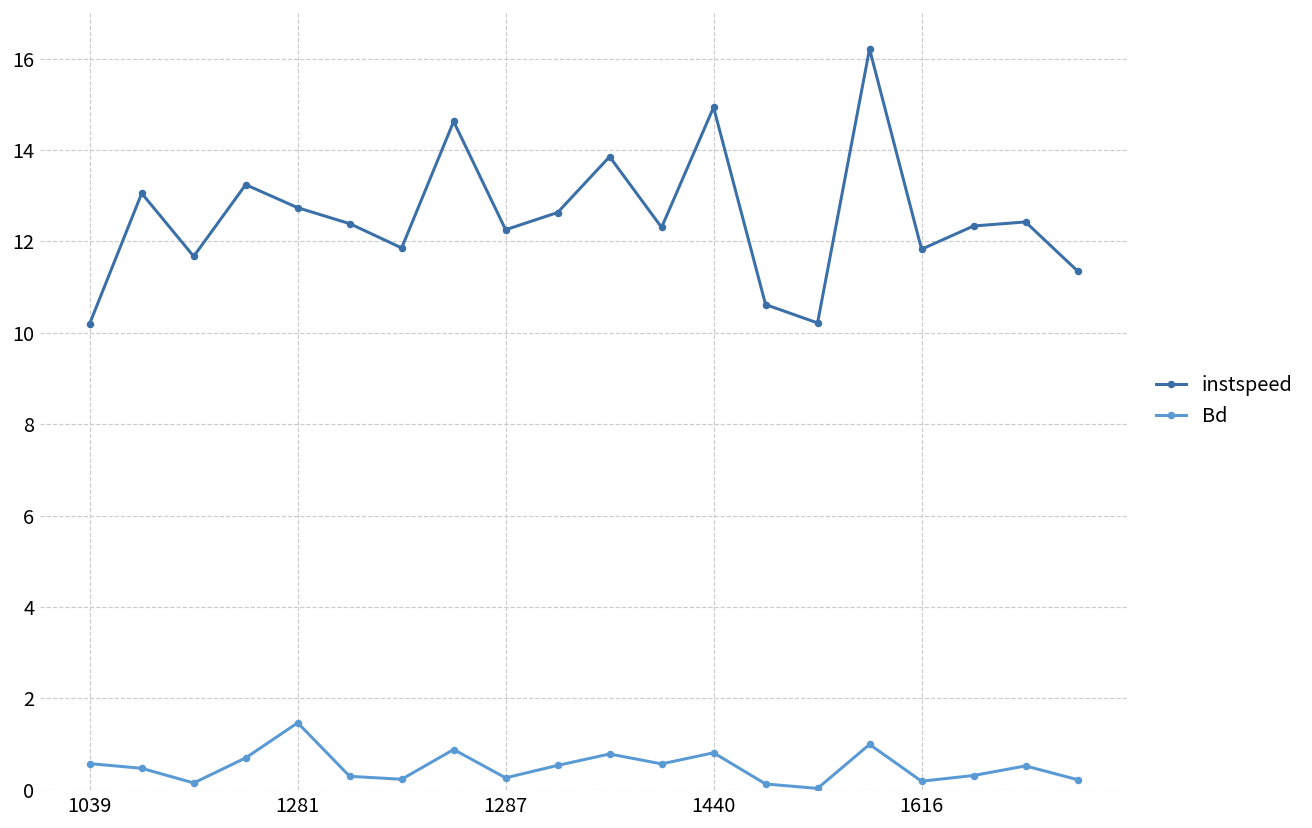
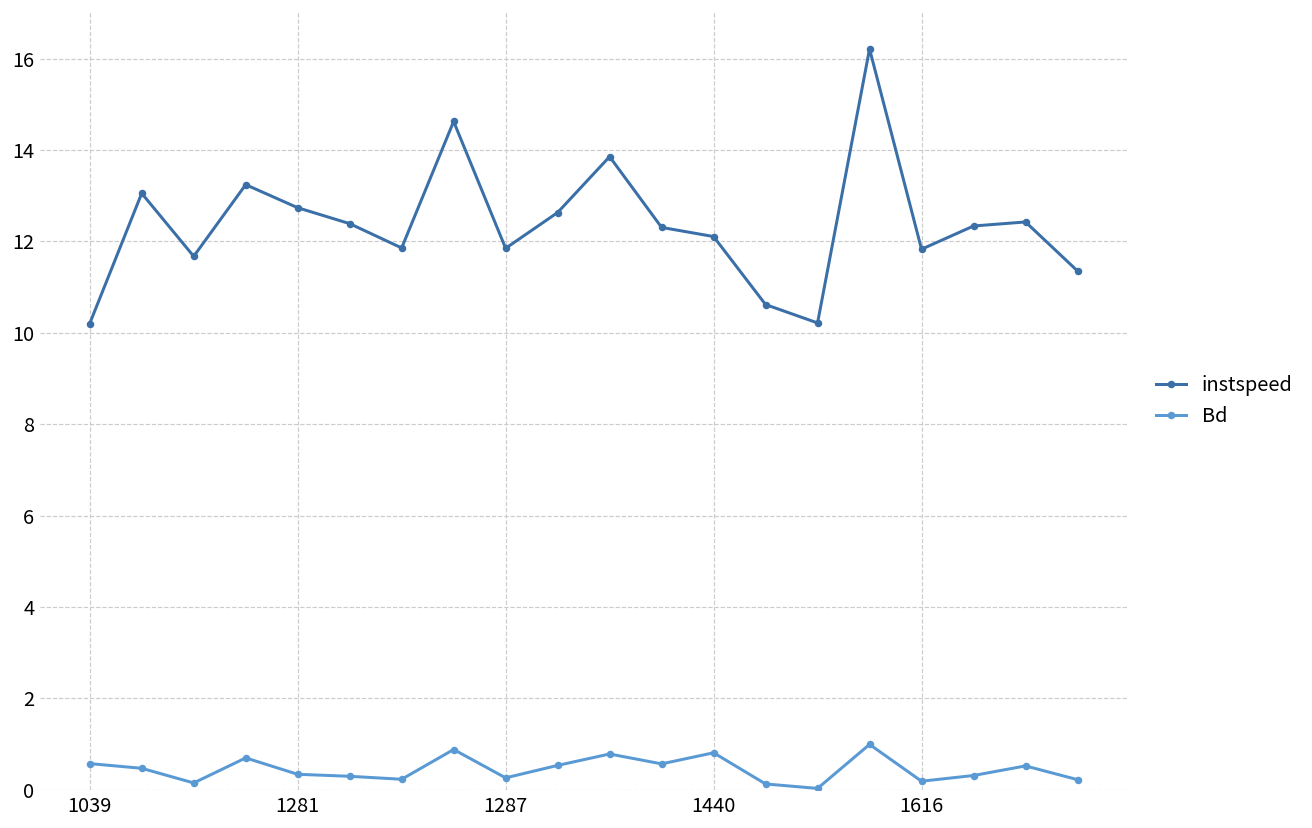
  {
    "instspeed": {
      "1039": 10.2,
      "1281": 12.7,
-     "1287": 12.3,
-     "1440": 14.9,
+     "1287": 11.8,
+     "1440": 12.1,
      "1616": 11.8
    },
    "Bd": {
      "1039": 0.6,
-     "1281": 1.5,
+     "1281": 0.3,
      "1287": 0.3,
      "1440": 0.8,
      "1616": 0.2
    }
  }
